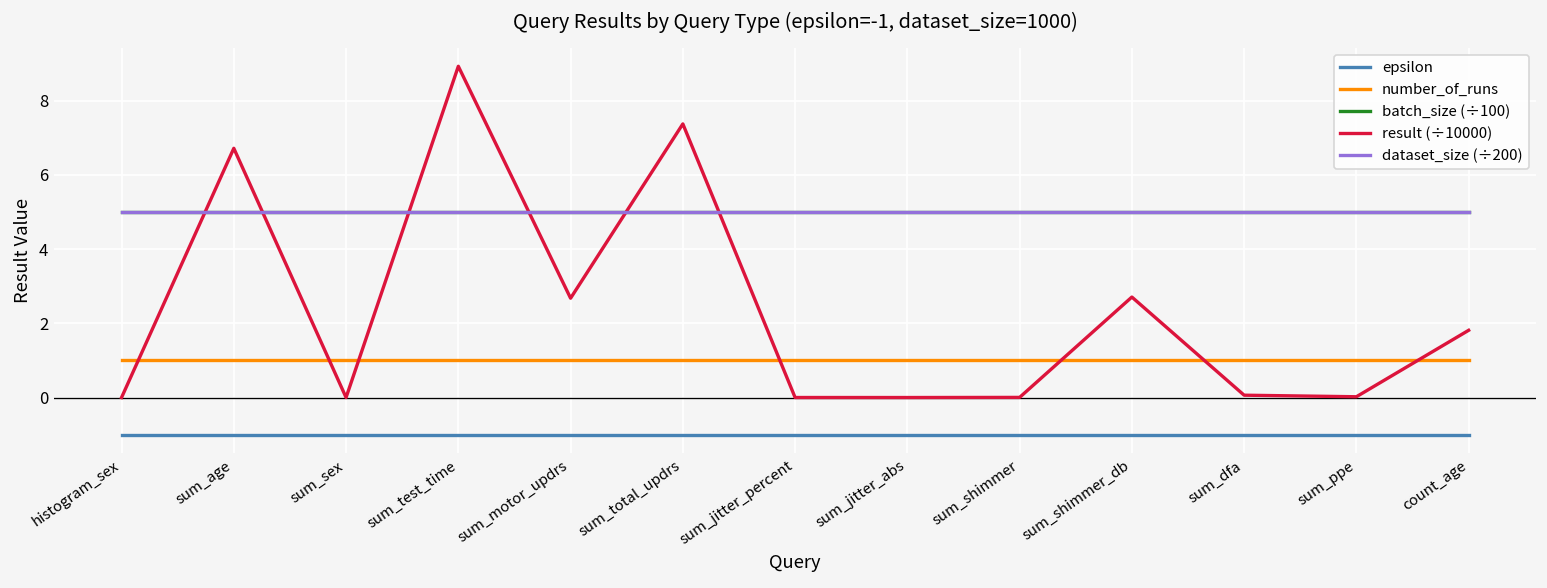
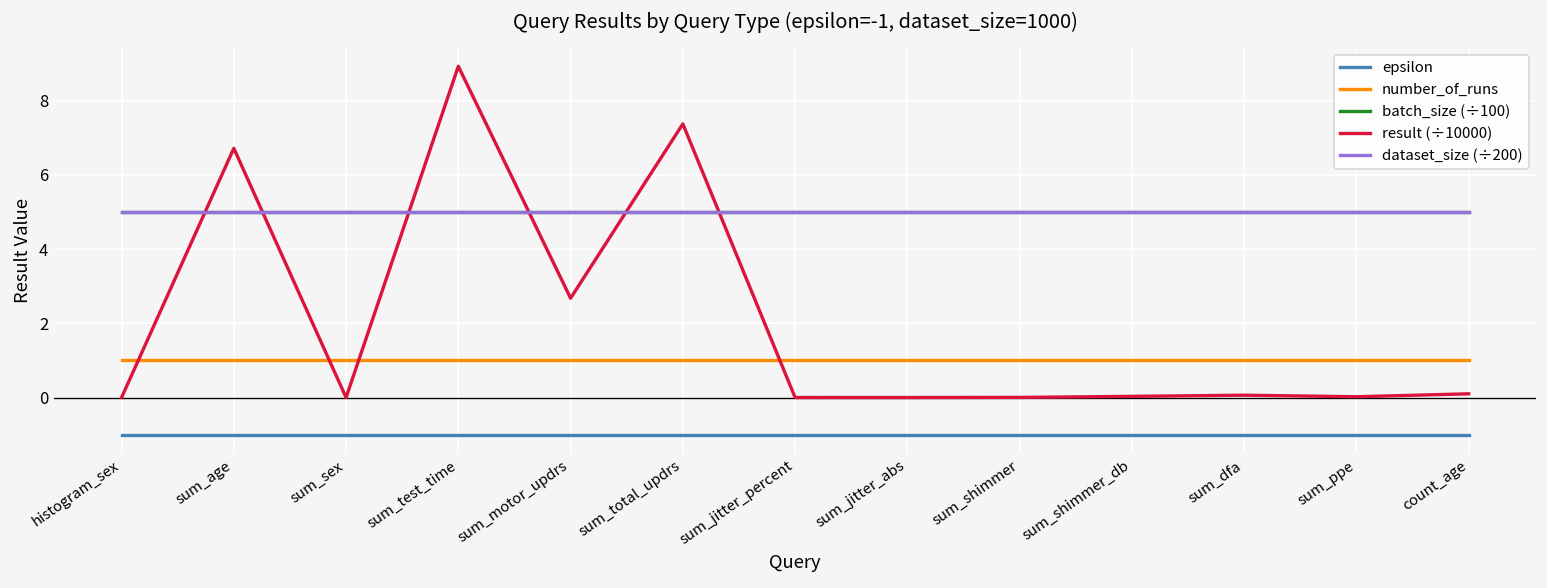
  {
    "epsilon": {
      "histogram_sex": -1.0,
      "sum_age": -1.0,
      "sum_sex": -1.0,
      "sum_test_time": -1.0,
      "sum_motor_updrs": -1.0,
      "sum_total_updrs": -1.0,
      "sum_jitter_percent": -1.0,
      "sum_jitter_abs": -1.0,
      "sum_shimmer": -1.0,
      "sum_shimmer_db": -1.0,
      "sum_dfa": -1.0,
      "sum_ppe": -1.0,
      "count_age": -1.0
    },
    "number_of_runs": {
      "histogram_sex": 1.0,
      "sum_age": 1.0,
      "sum_sex": 1.0,
      "sum_test_time": 1.0,
      "sum_motor_updrs": 1.0,
      "sum_total_updrs": 1.0,
      "sum_jitter_percent": 1.0,
      "sum_jitter_abs": 1.0,
      "sum_shimmer": 1.0,
      "sum_shimmer_db": 1.0,
      "sum_dfa": 1.0,
      "sum_ppe": 1.0,
      "count_age": 1.0
    },
    "dataset_size (÷200)": {
      "histogram_sex": 5.0,
      "sum_age": 5.0,
      "sum_sex": 5.0,
      "sum_test_time": 5.0,
      "sum_motor_updrs": 5.0,
      "sum_total_updrs": 5.0,
      "sum_jitter_percent": 5.0,
      "sum_jitter_abs": 5.0,
      "sum_shimmer": 5.0,
      "sum_shimmer_db": 5.0,
      "sum_dfa": 5.0,
      "sum_ppe": 5.0,
      "count_age": 5.0
    },
    "result (÷10000)": {
      "histogram_sex": 0.0,
      "sum_age": 6.7,
      "sum_sex": 0.0,
      "sum_test_time": 8.9,
      "sum_motor_updrs": 2.7,
      "sum_total_updrs": 7.4,
      "sum_jitter_percent": 0.0,
      "sum_jitter_abs": 0.0,
      "sum_shimmer": 0.0,
-     "sum_shimmer_db": 2.7,
+     "sum_shimmer_db": 0.0,
      "sum_dfa": 0.1,
      "sum_ppe": 0.0,
-     "count_age": 1.8
+     "count_age": 0.1
    }
  }
